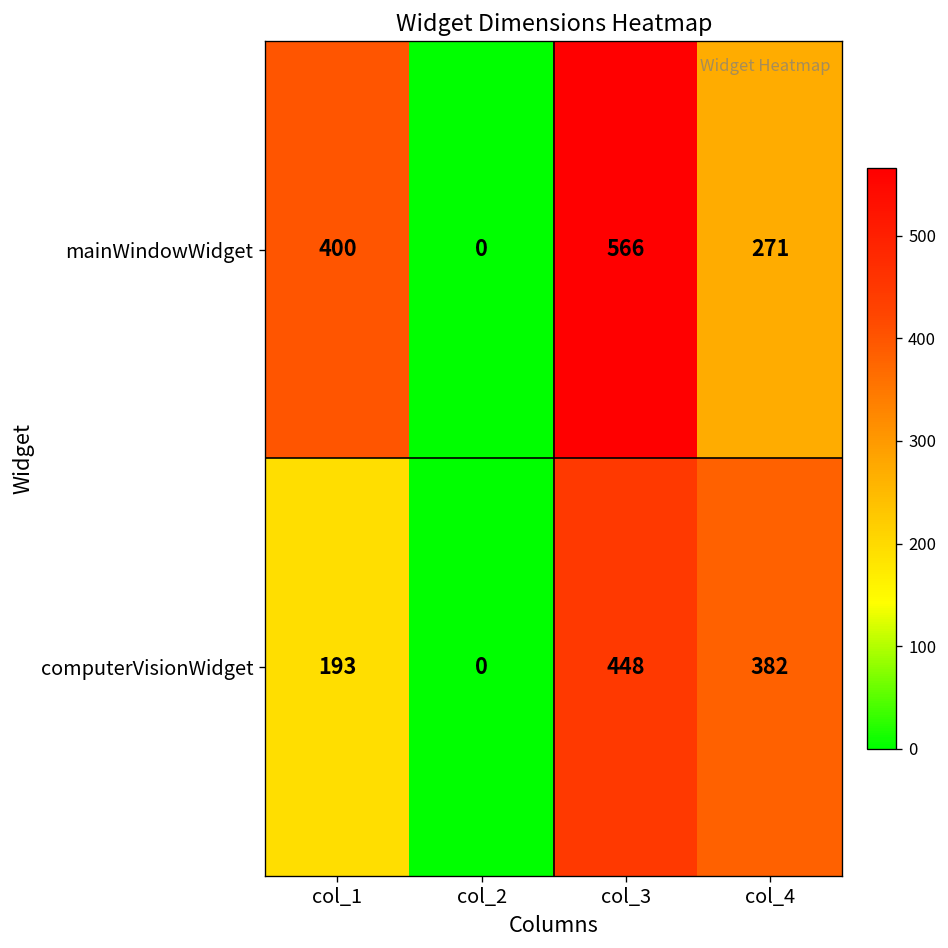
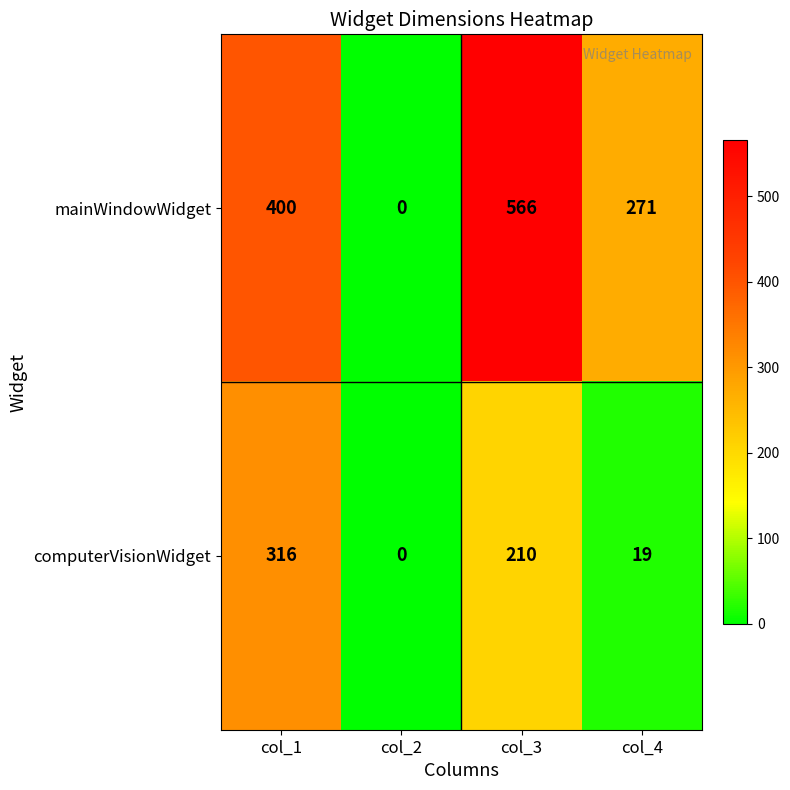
  {
    "mainWindowWidget": {
      "col_1": 400,
      "col_2": 0,
      "col_3": 566
    },
    "computerVisionWidget": {
-     "col_1": 193,
+     "col_1": 316,
      "col_2": 0,
-     "col_3": 448,
-     "col_4": 382
+     "col_3": 210,
+     "col_4": 19
    }
  }
